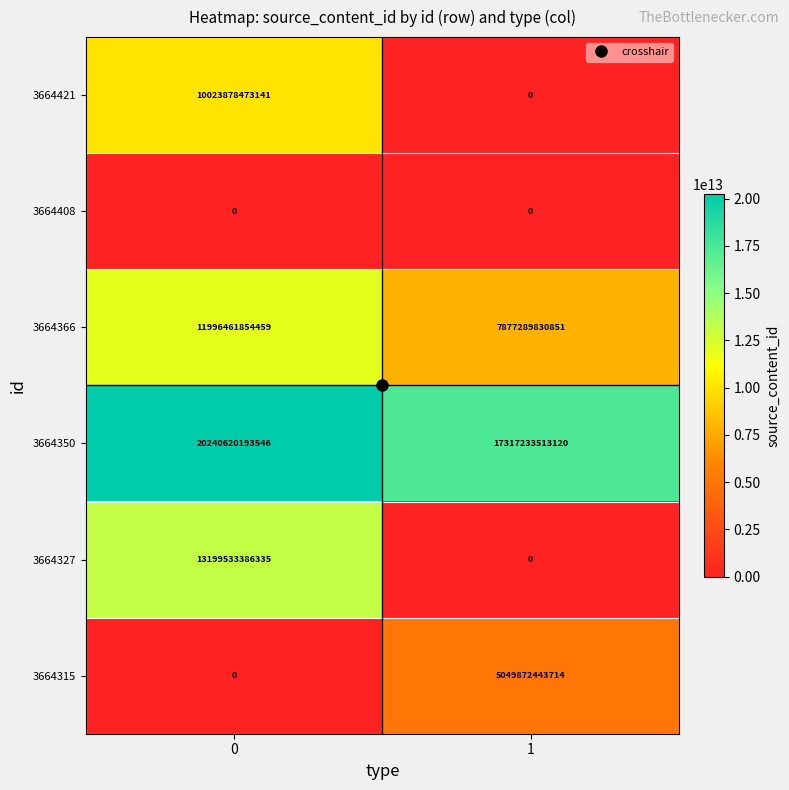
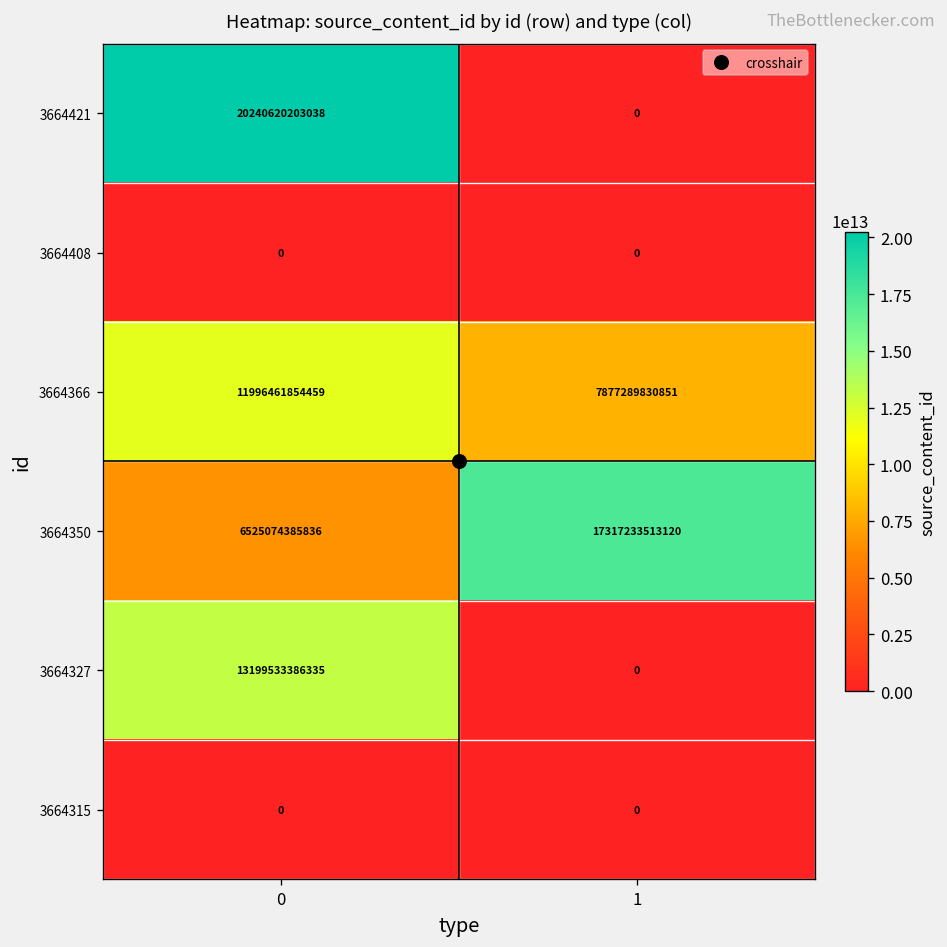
  {
    "3664421": {
-     "0": 10023878473141,
+     "0": 20240620203038,
      "1": 0
    },
    "3664408": {
      "0": 0,
      "1": 0
    },
    "3664366": {
      "0": 11996461854459,
      "1": 7877289830851
    },
    "3664350": {
-     "0": 20240620193546,
+     "0": 6525074385836,
      "1": 17317233513120
    },
    "3664327": {
      "0": 13199533386335,
      "1": 0
    },
    "3664315": {
      "0": 0,
-     "1": 5049872443714
+     "1": 0
    }
  }
